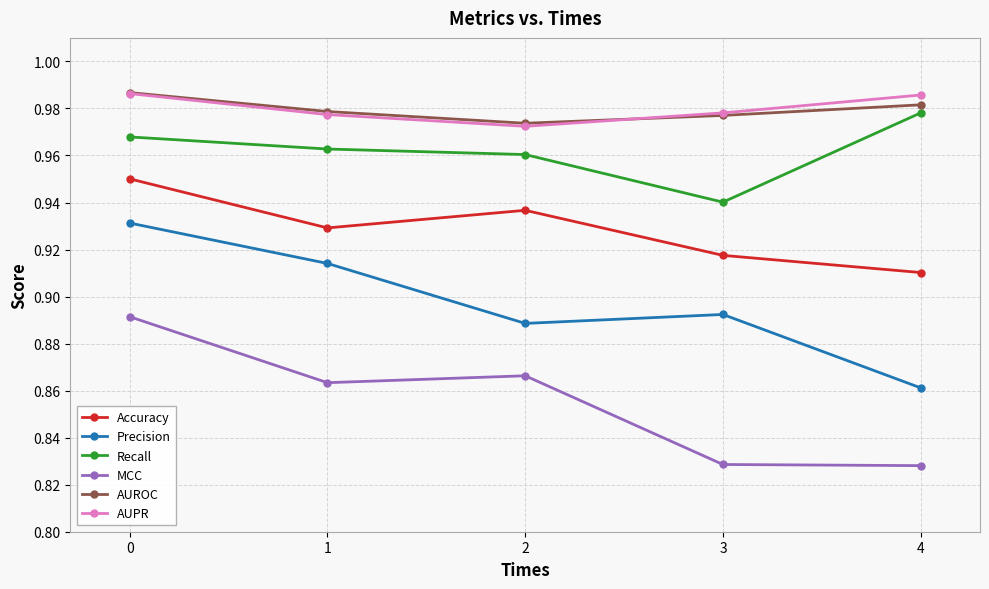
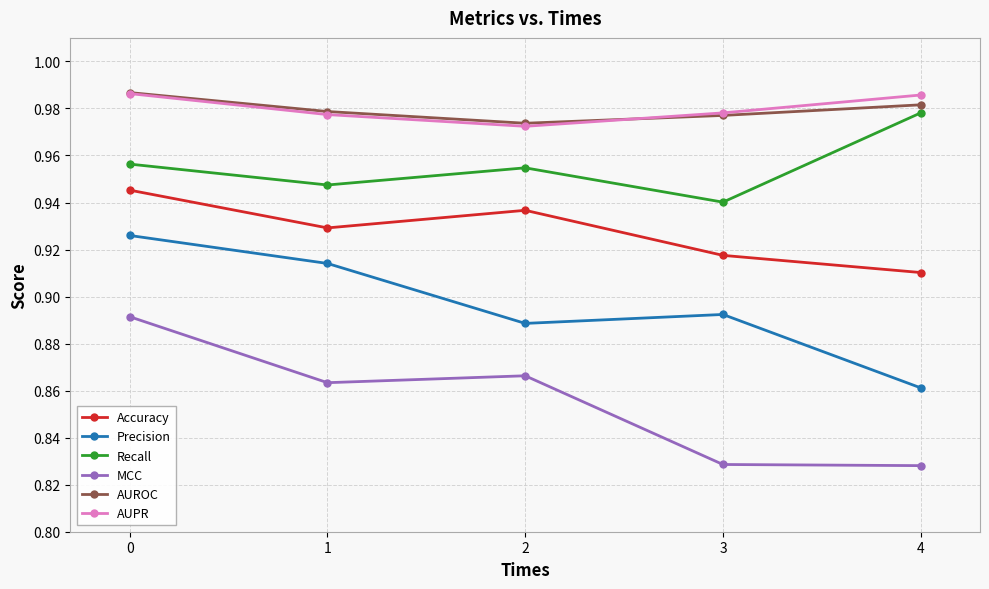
  {
    "Accuracy": {
-     "0": 0.950,
+     "0": 0.945,
      "1": 0.929,
      "2": 0.937,
      "3": 0.918,
      "4": 0.910
    },
    "Precision": {
-     "0": 0.931,
+     "0": 0.926,
      "1": 0.914,
      "2": 0.889,
      "3": 0.892,
      "4": 0.861
    },
    "Recall": {
-     "0": 0.968,
-     "1": 0.963,
-     "2": 0.960,
+     "0": 0.956,
+     "1": 0.947,
+     "2": 0.955,
      "3": 0.940,
      "4": 0.978
    },
    "MCC": {
      "0": 0.891,
      "1": 0.863,
      "2": 0.866,
      "3": 0.829,
      "4": 0.828
    },
    "AUROC": {
      "1": 0.979,
      "2": 0.974,
      "4": 0.982
    },
    "AUPR": {
      "1": 0.977,
      "2": 0.972,
      "4": 0.986
    }
  }
